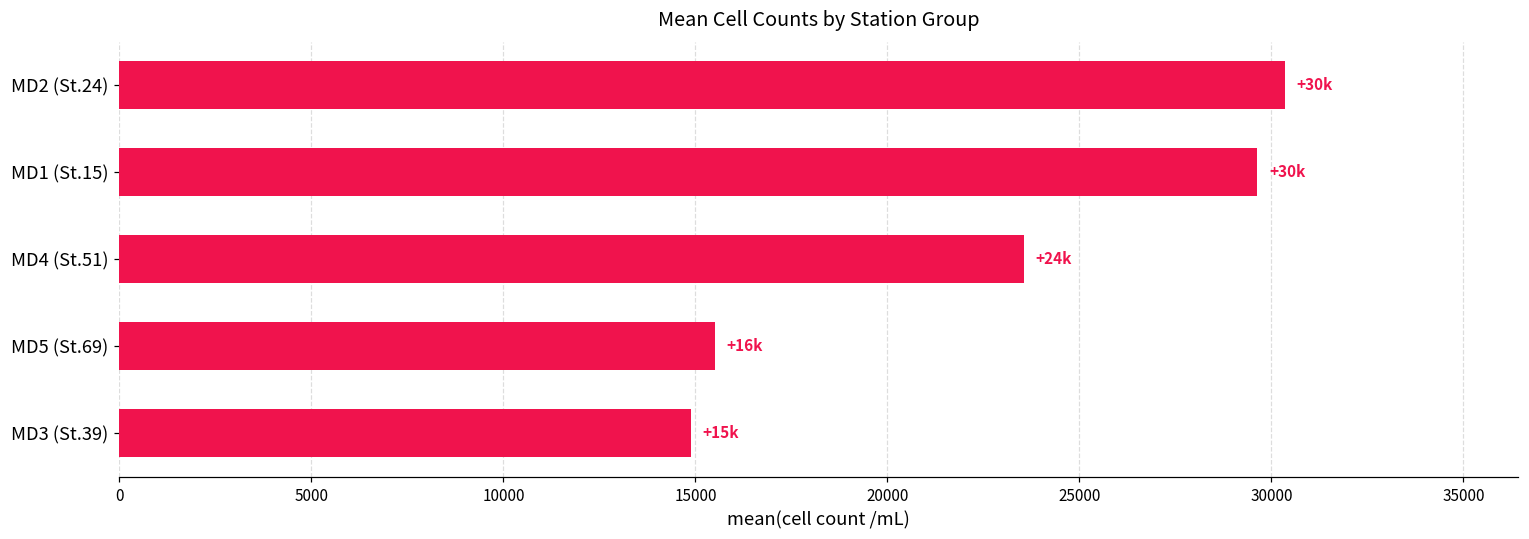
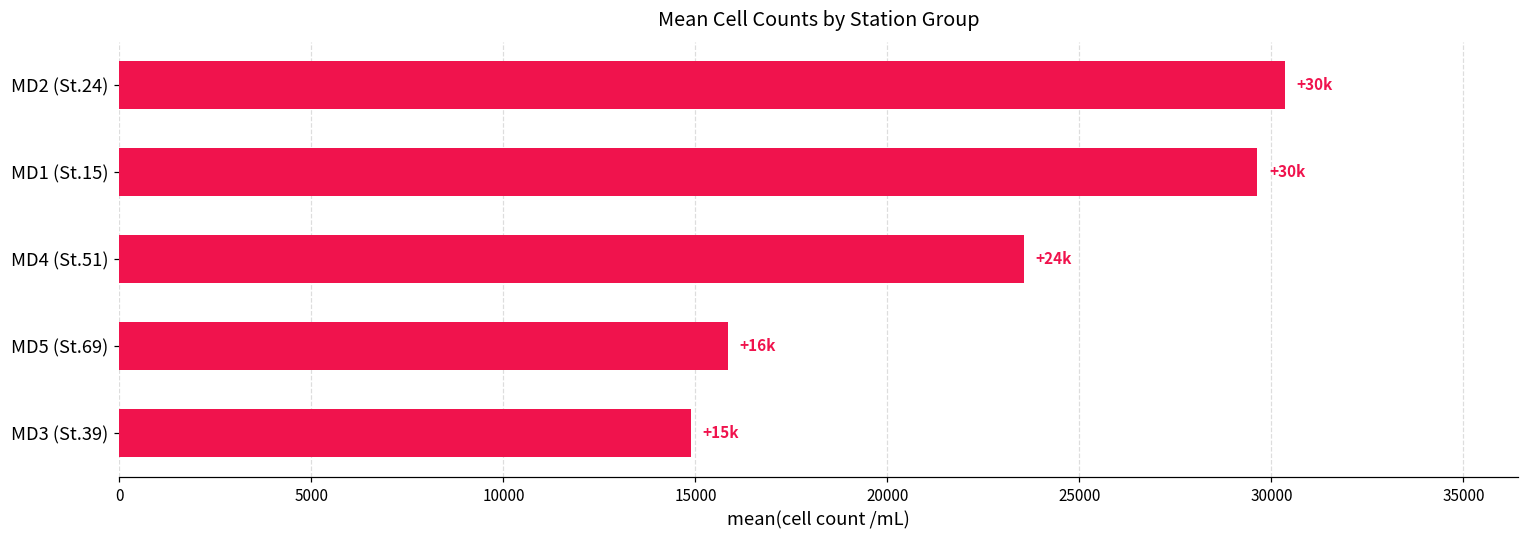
  {
-   "MD5 (St.69)": 15500
+   "MD5 (St.69)": 15800
  }
